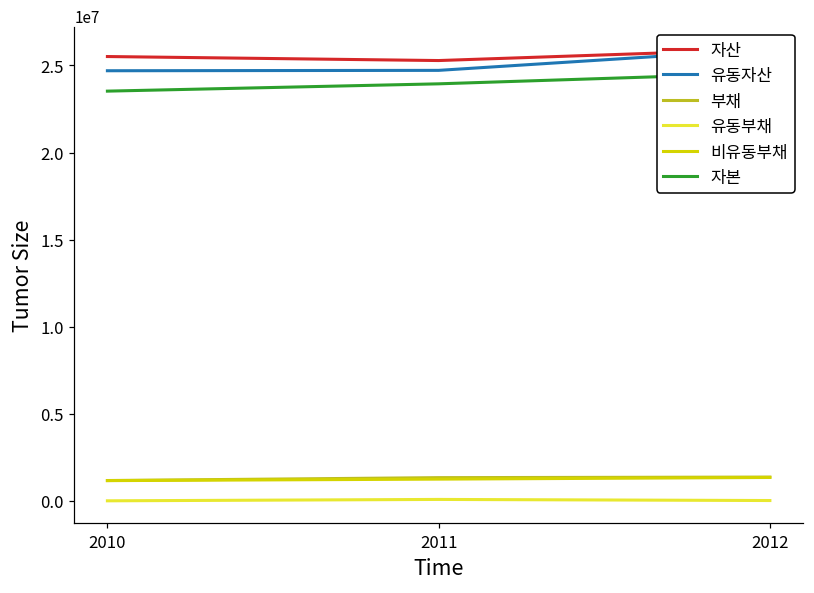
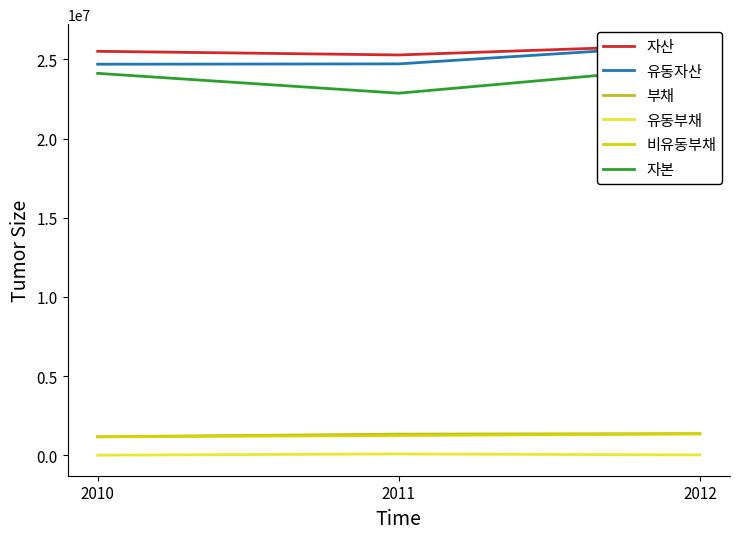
  {
    "자산": {
      "2010": 25500000,
      "2011": 25300000
    },
    "유동자산": {
      "2010": 24700000,
      "2011": 24700000
    },
    "자본": {
-     "2010": 23500000,
-     "2011": 23900000
+     "2010": 24100000,
+     "2011": 22900000
    }
  }
